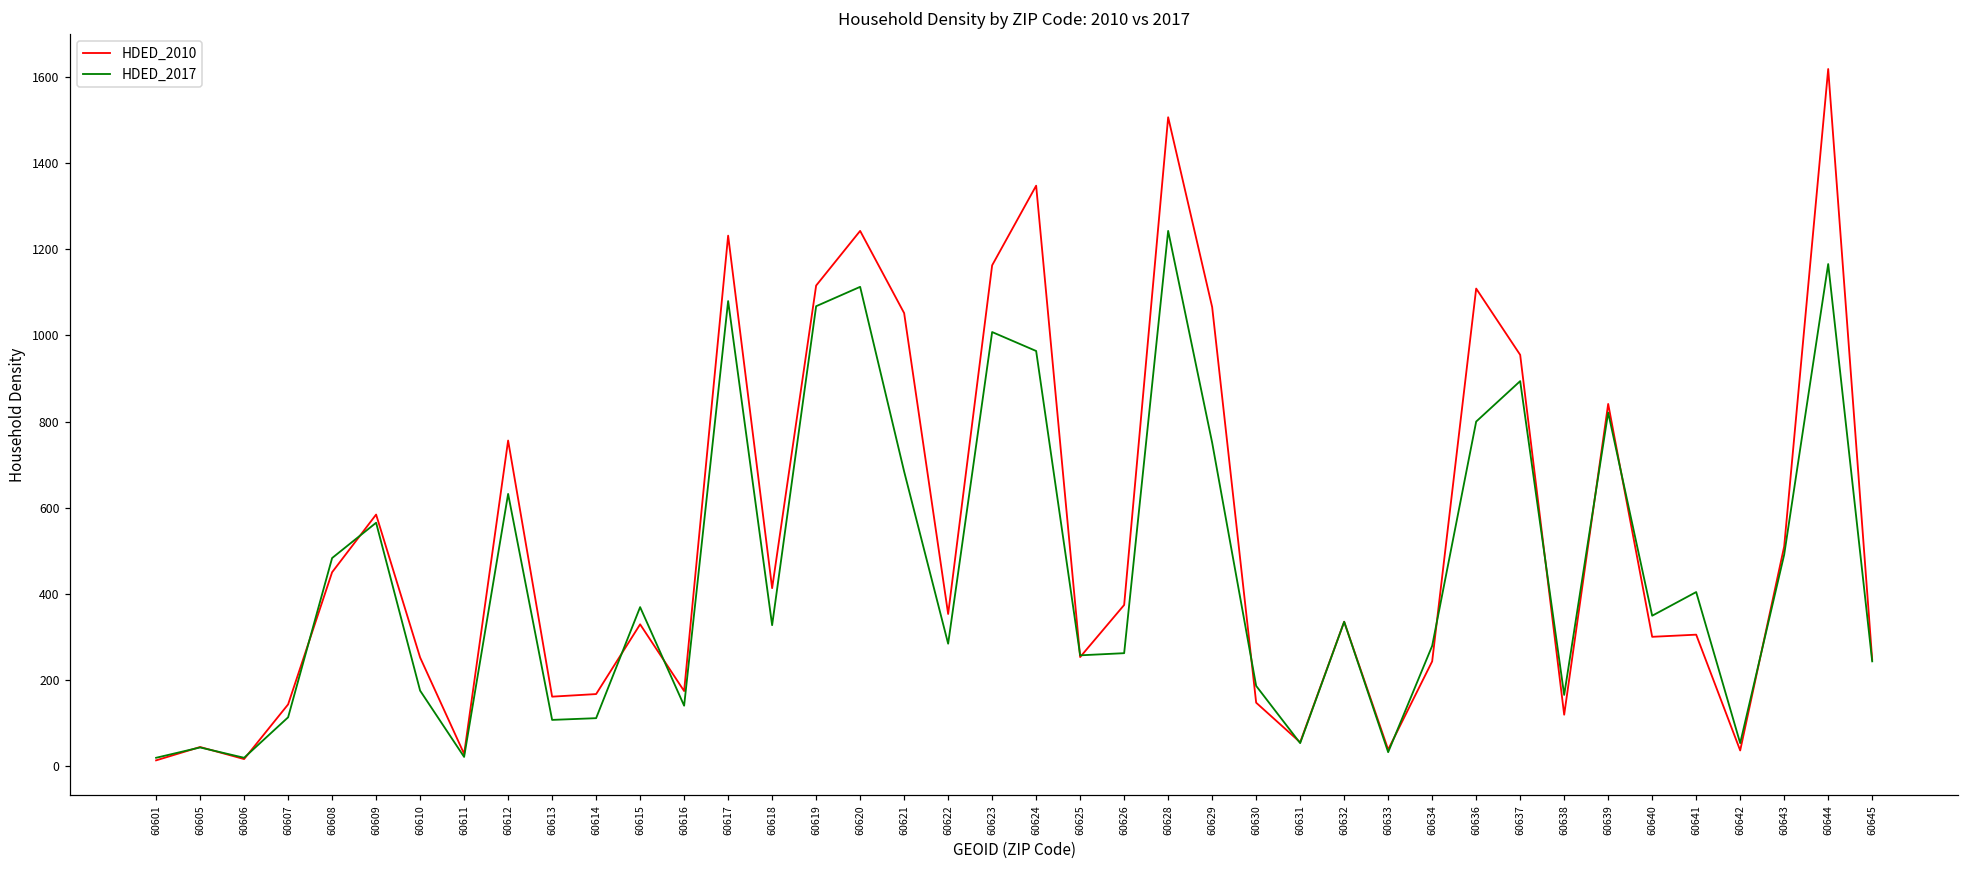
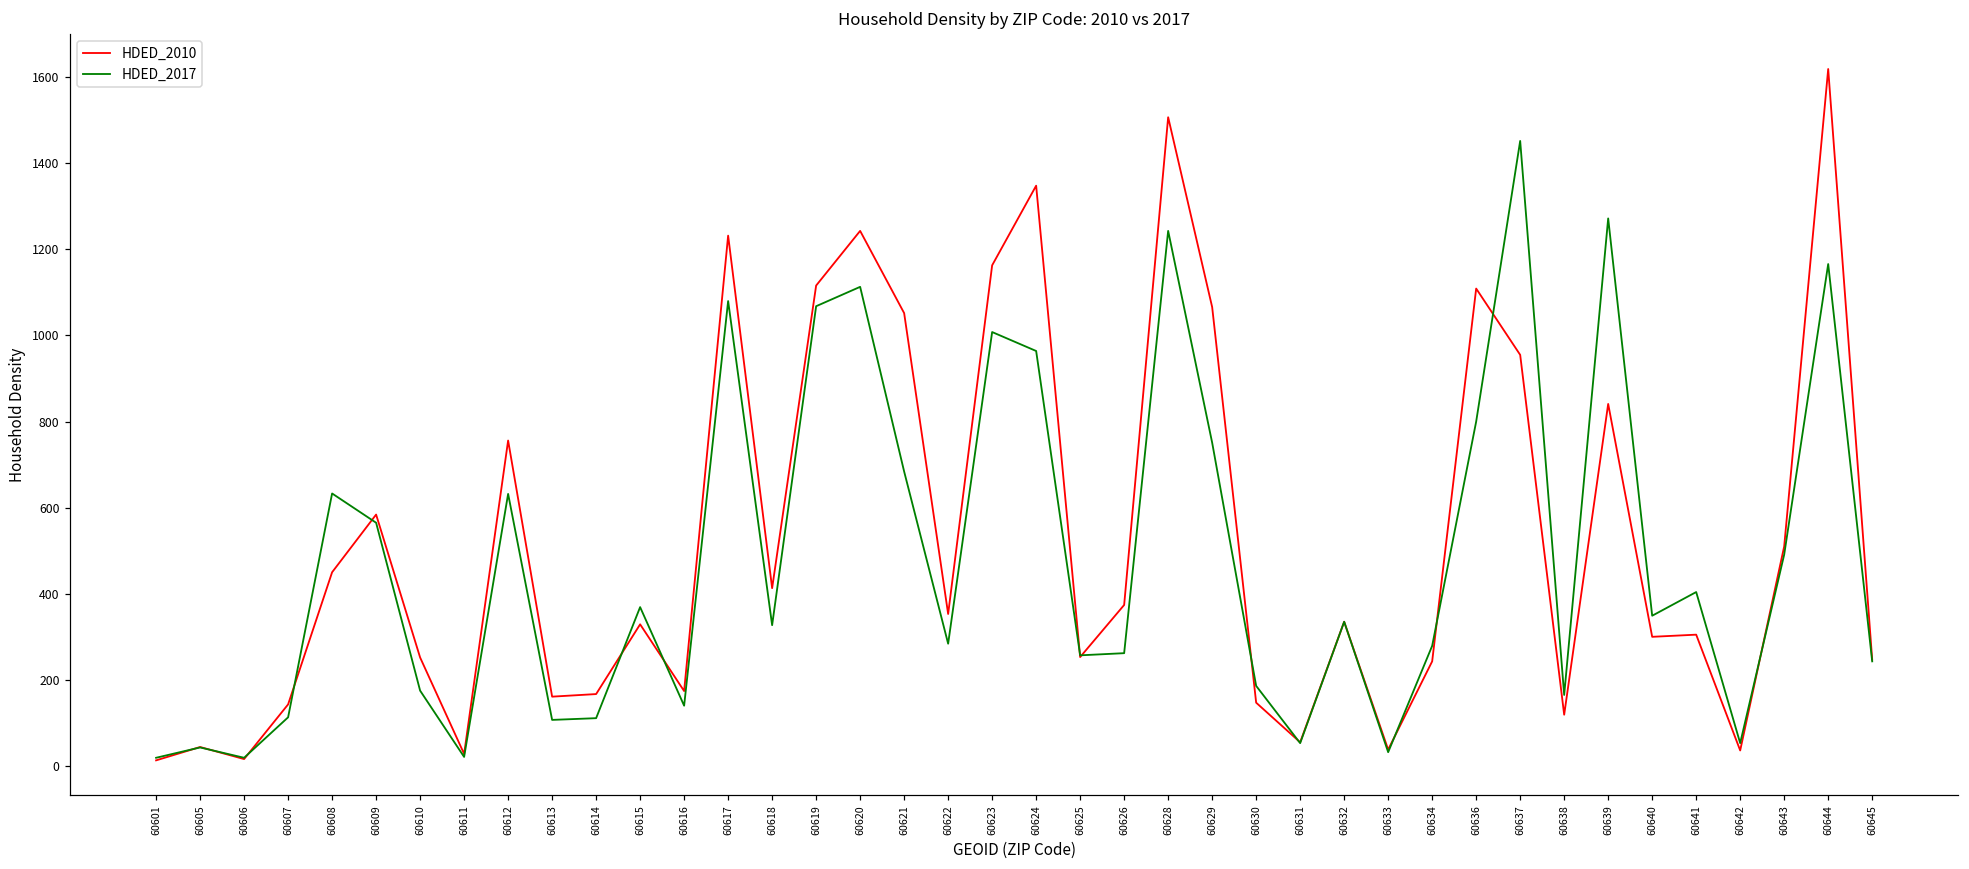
  {
    "HDED_2010": {
      "60607": 140,
      "60608": 450,
      "60609": 580,
      "60610": 250,
      "60611": 30,
      "60612": 760,
      "60613": 160,
      "60614": 170,
      "60615": 330,
      "60616": 170,
      "60617": 1230,
      "60618": 410,
      "60619": 1120,
      "60620": 1240,
      "60621": 1050,
      "60622": 350,
      "60623": 1160,
      "60624": 1350,
      "60626": 370,
      "60628": 1510,
      "60629": 1070,
      "60630": 150,
      "60634": 240,
      "60636": 1110,
      "60637": 960,
      "60638": 120,
      "60639": 840,
      "60640": 300,
      "60641": 310,
      "60642": 40,
      "60643": 510,
      "60644": 1620
    },
    "HDED_2017": {
      "60607": 110,
-     "60608": 480,
+     "60608": 630,
      "60609": 570,
      "60610": 180,
      "60611": 20,
      "60612": 630,
      "60613": 110,
      "60614": 110,
      "60615": 370,
      "60616": 140,
      "60617": 1080,
      "60618": 330,
      "60619": 1070,
      "60620": 1110,
      "60621": 680,
      "60622": 280,
      "60623": 1010,
      "60624": 960,
      "60626": 260,
      "60628": 1240,
      "60629": 750,
      "60630": 190,
      "60634": 280,
      "60636": 800,
-     "60637": 890,
+     "60637": 1450,
      "60638": 170,
-     "60639": 820,
+     "60639": 1270,
      "60640": 350,
      "60641": 400,
      "60642": 50,
      "60643": 490,
      "60644": 1170
    }
  }
